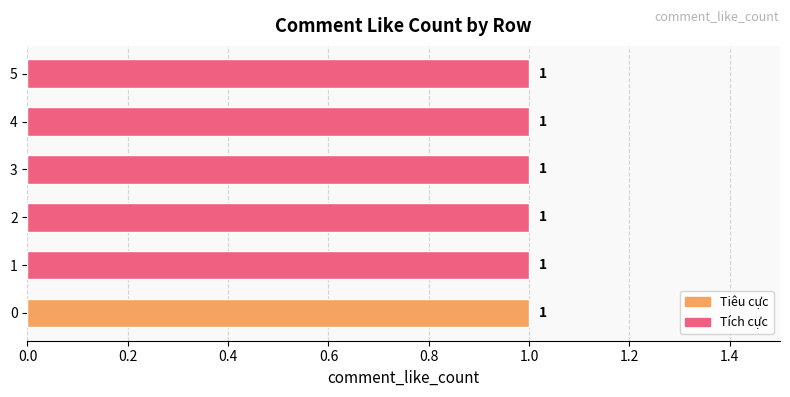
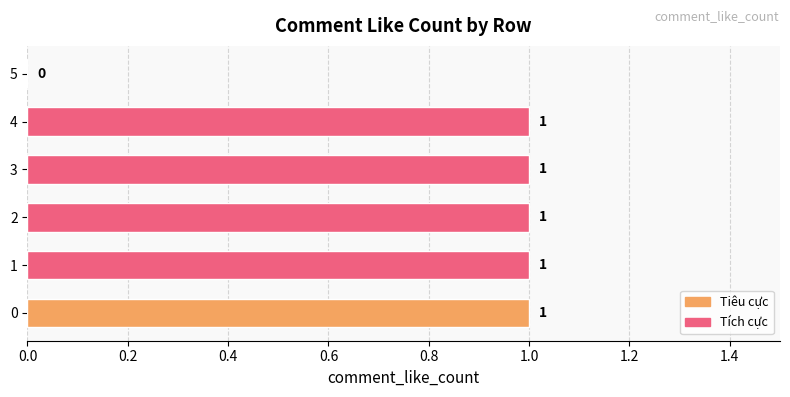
  {
-   "5": 1,
+   "5": 0,
    "4": 1,
    "3": 1,
    "2": 1,
    "1": 1,
    "0": 1
  }
